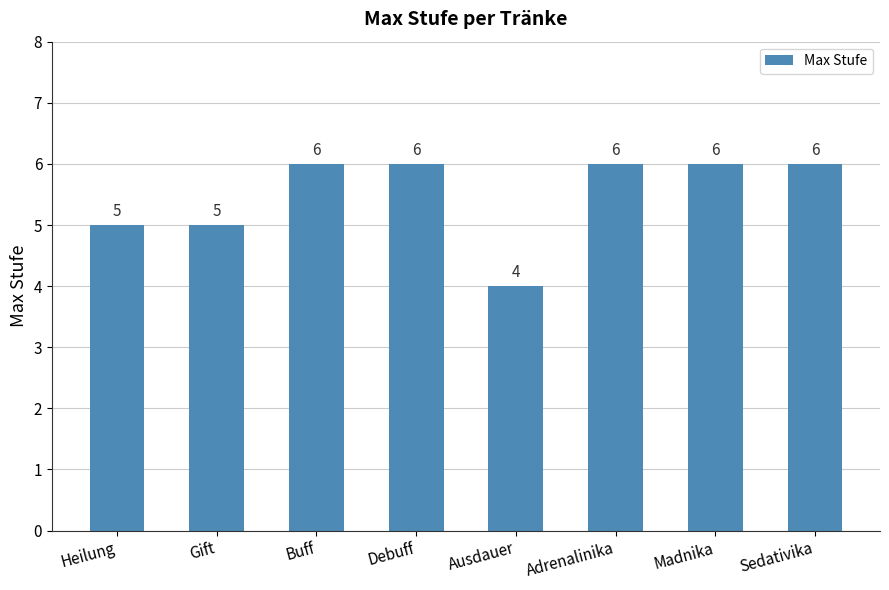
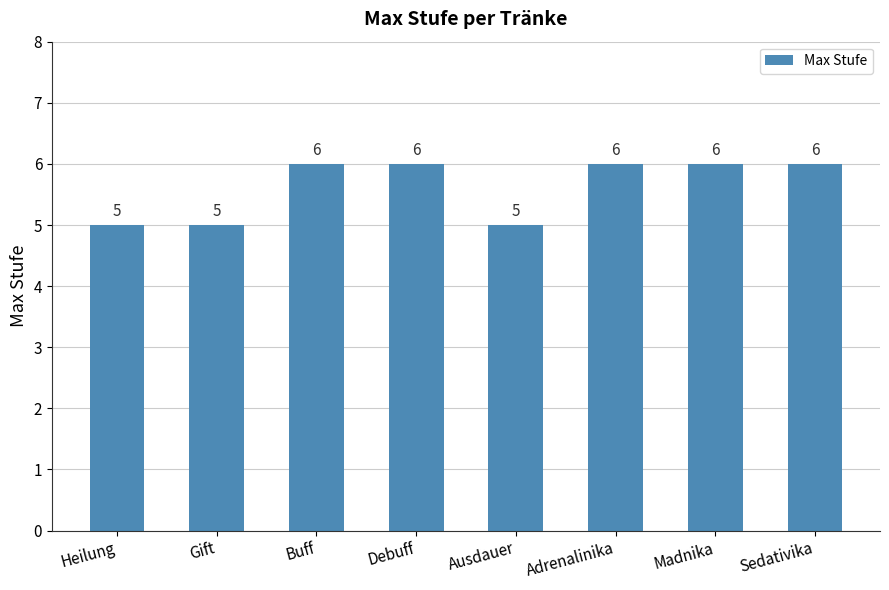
  {
    "Heilung": 5,
    "Gift": 5,
    "Buff": 6,
    "Debuff": 6,
-   "Ausdauer": 4,
+   "Ausdauer": 5,
    "Adrenalinika": 6,
    "Madnika": 6,
    "Sedativika": 6
  }
